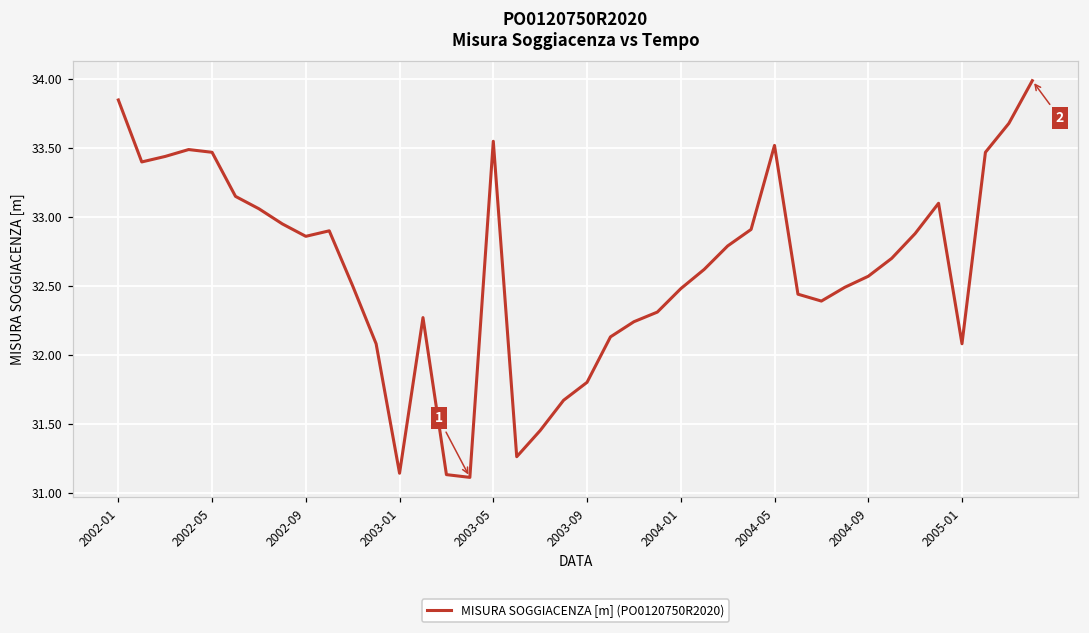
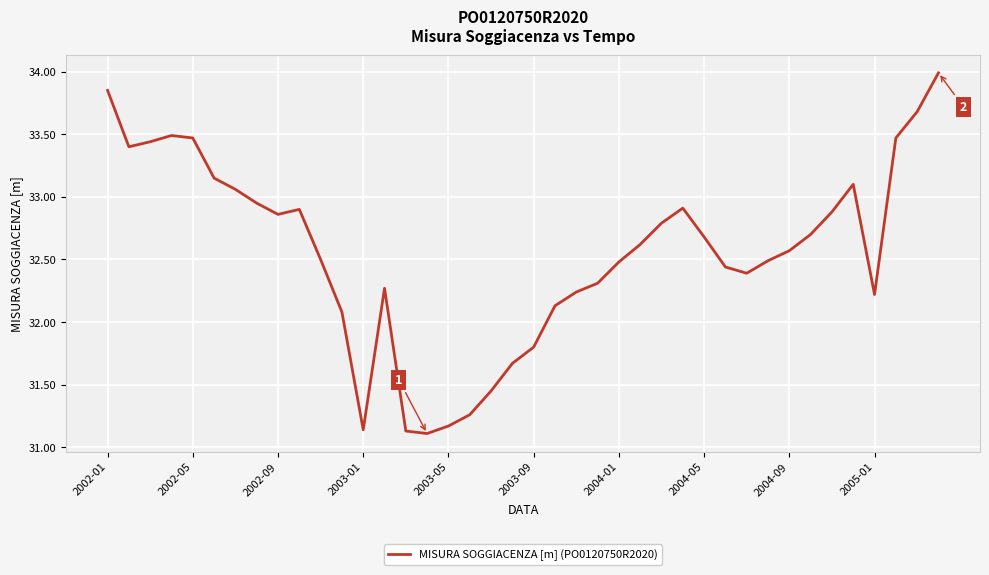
  {
    "2002-01": 33.85,
    "2002-05": 33.47,
    "2002-09": 32.86,
    "2003-01": 31.14,
-   "2003-05": 33.55,
+   "2003-05": 31.17,
    "2003-09": 31.80,
    "2004-01": 32.48,
-   "2004-05": 33.52,
+   "2004-05": 32.68,
    "2004-09": 32.57,
-   "2005-01": 32.08
+   "2005-01": 32.22
  }
